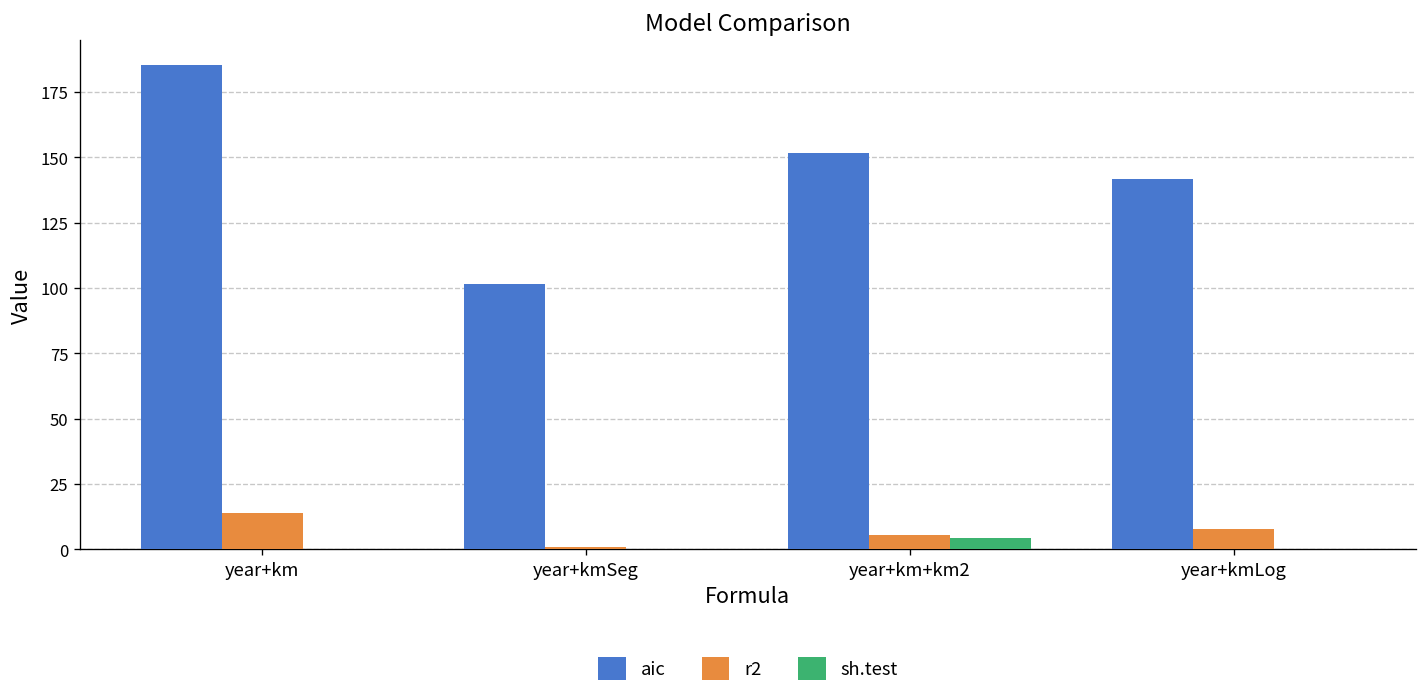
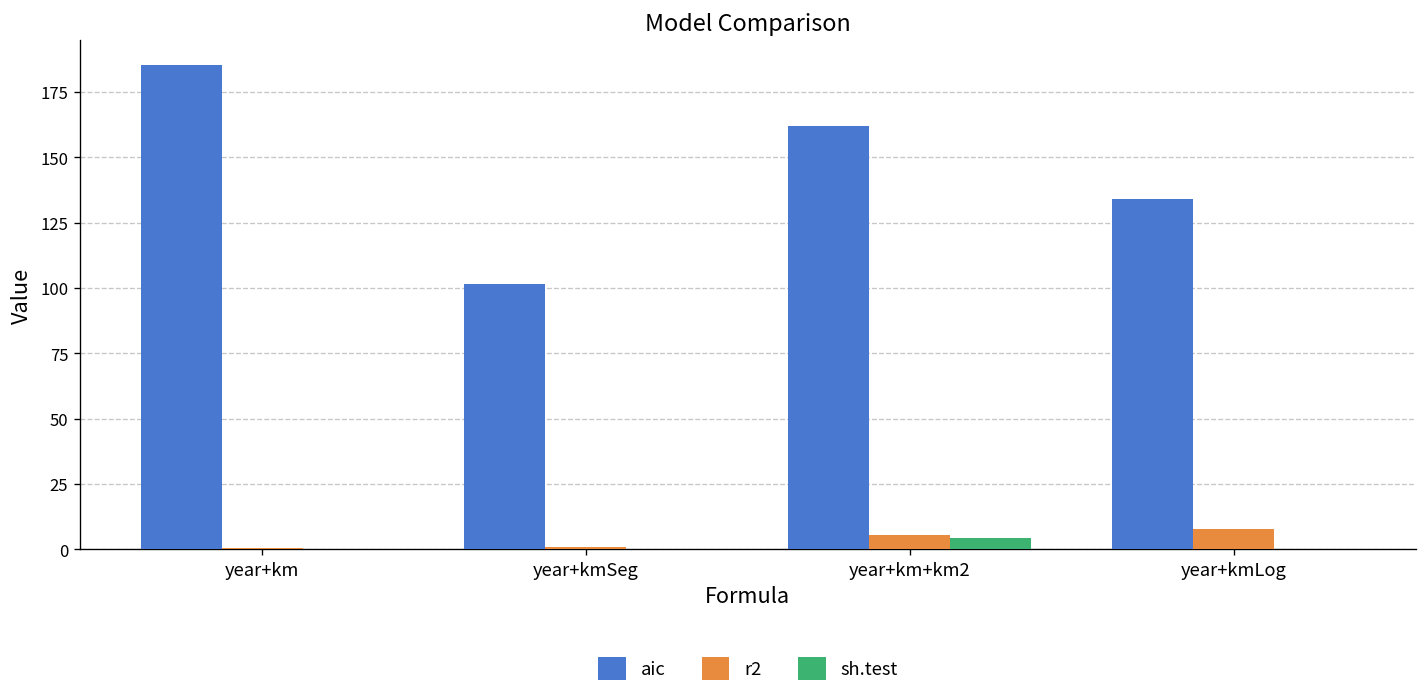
  {
    "aic": {
      "year+km": 186,
      "year+kmSeg": 102,
-     "year+km+km2": 152,
-     "year+kmLog": 142
+     "year+km+km2": 162,
+     "year+kmLog": 134
    },
    "r2": {
-     "year+km": 14,
+     "year+km": 0,
      "year+km+km2": 5,
      "year+kmLog": 8
    },
    "sh.test": {
      "year+km": 0,
      "year+km+km2": 4
    }
  }
